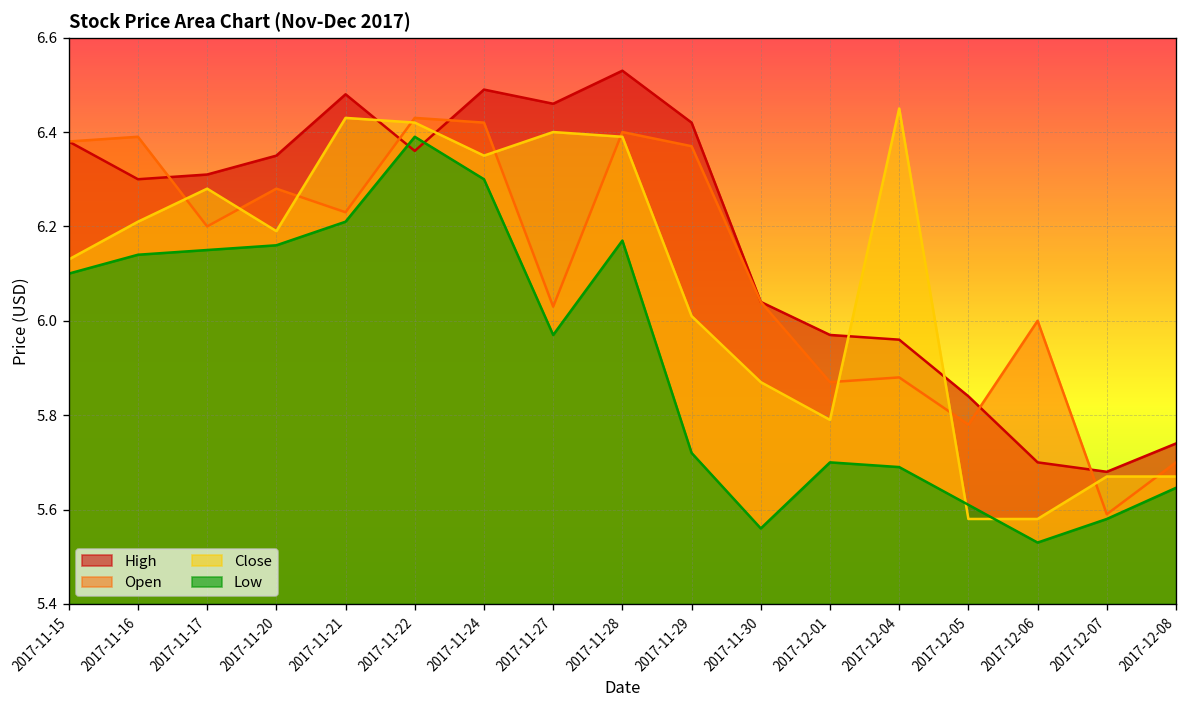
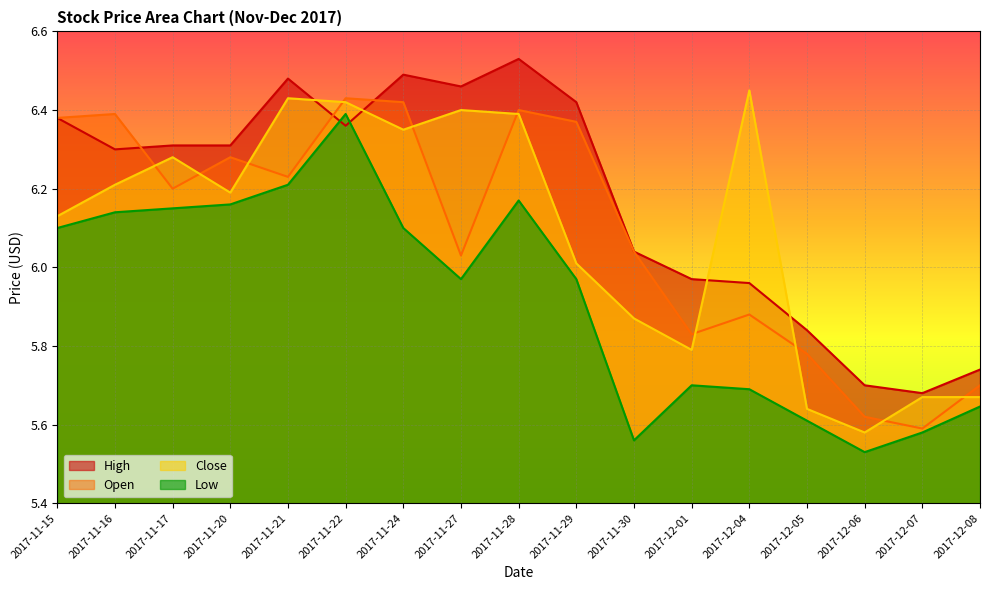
  {
    "High": {
      "2017-11-16": 6.30,
      "2017-11-17": 6.31,
-     "2017-11-20": 6.35,
+     "2017-11-20": 6.31,
      "2017-11-21": 6.48,
      "2017-11-22": 6.36,
      "2017-11-24": 6.49,
      "2017-11-27": 6.46,
      "2017-11-28": 6.53,
      "2017-11-29": 6.42,
      "2017-12-01": 5.97,
      "2017-12-04": 5.96,
      "2017-12-05": 5.84,
      "2017-12-06": 5.70,
      "2017-12-07": 5.68,
      "2017-12-08": 5.74
    },
    "Open": {
      "2017-11-16": 6.39,
      "2017-11-17": 6.20,
      "2017-11-20": 6.28,
      "2017-11-21": 6.23,
      "2017-11-22": 6.43,
      "2017-11-24": 6.42,
      "2017-11-27": 6.03,
      "2017-11-28": 6.40,
      "2017-11-29": 6.37,
-     "2017-12-01": 5.87,
+     "2017-12-01": 5.83,
      "2017-12-04": 5.88,
      "2017-12-05": 5.78,
-     "2017-12-06": 6.00,
+     "2017-12-06": 5.62,
      "2017-12-07": 5.59,
      "2017-12-08": 5.70
    },
    "Close": {
      "2017-11-15": 6.13,
      "2017-11-16": 6.21,
      "2017-11-17": 6.28,
      "2017-11-20": 6.19,
      "2017-11-21": 6.43,
      "2017-11-22": 6.42,
      "2017-11-24": 6.35,
      "2017-11-27": 6.40,
      "2017-11-28": 6.39,
      "2017-11-29": 6.01,
      "2017-11-30": 5.87,
      "2017-12-01": 5.79,
      "2017-12-04": 6.45,
-     "2017-12-05": 5.58,
+     "2017-12-05": 5.64,
      "2017-12-06": 5.58,
      "2017-12-07": 5.67,
      "2017-12-08": 5.67
    },
    "Low": {
      "2017-11-15": 6.10,
      "2017-11-16": 6.14,
      "2017-11-17": 6.15,
      "2017-11-20": 6.16,
      "2017-11-21": 6.21,
      "2017-11-22": 6.39,
-     "2017-11-24": 6.3,
+     "2017-11-24": 6.1,
      "2017-11-27": 5.97,
      "2017-11-28": 6.17,
-     "2017-11-29": 5.72,
+     "2017-11-29": 5.97,
      "2017-11-30": 5.56,
      "2017-12-01": 5.70,
      "2017-12-04": 5.69,
      "2017-12-05": 5.61,
      "2017-12-06": 5.53,
      "2017-12-07": 5.58,
      "2017-12-08": 5.65
    }
  }
